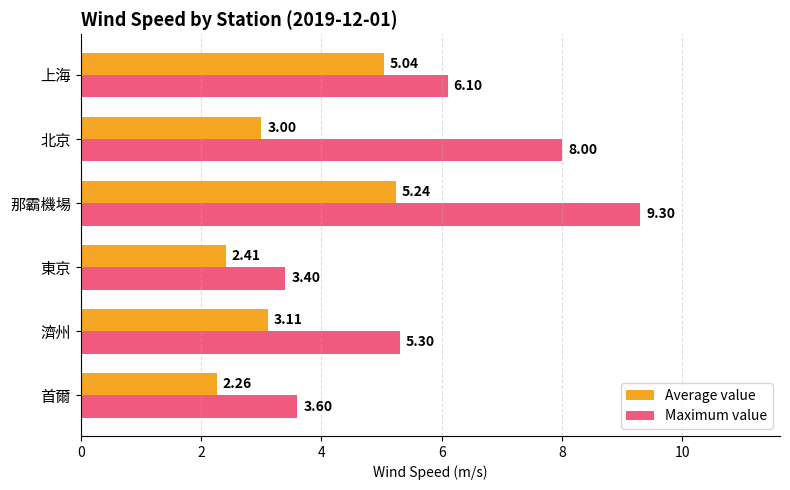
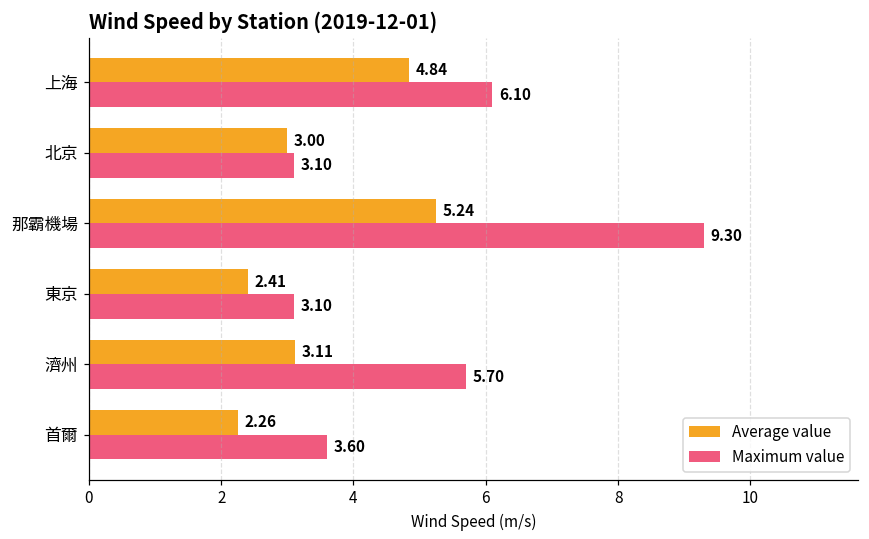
  {
    "Average value": {
-     "上海": 5.04,
+     "上海": 4.84,
      "北京": 3.00,
      "那霸機場": 5.24,
      "東京": 2.41,
      "濟州": 3.11,
      "首爾": 2.26
    },
    "Maximum value": {
      "上海": 6.10,
-     "北京": 8.00,
+     "北京": 3.10,
      "那霸機場": 9.30,
-     "東京": 3.40,
-     "濟州": 5.30,
+     "東京": 3.10,
+     "濟州": 5.70,
      "首爾": 3.60
    }
  }
